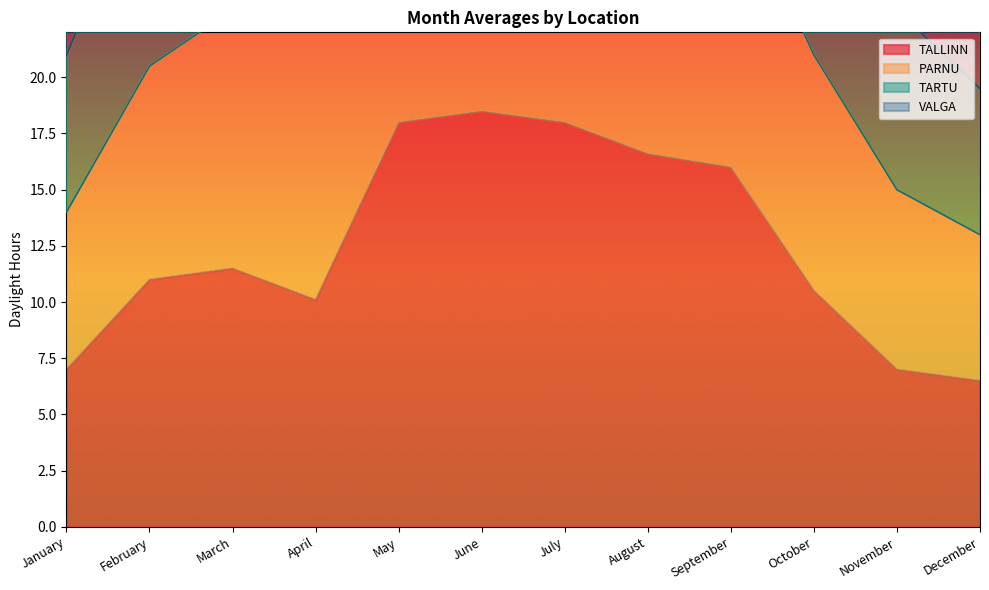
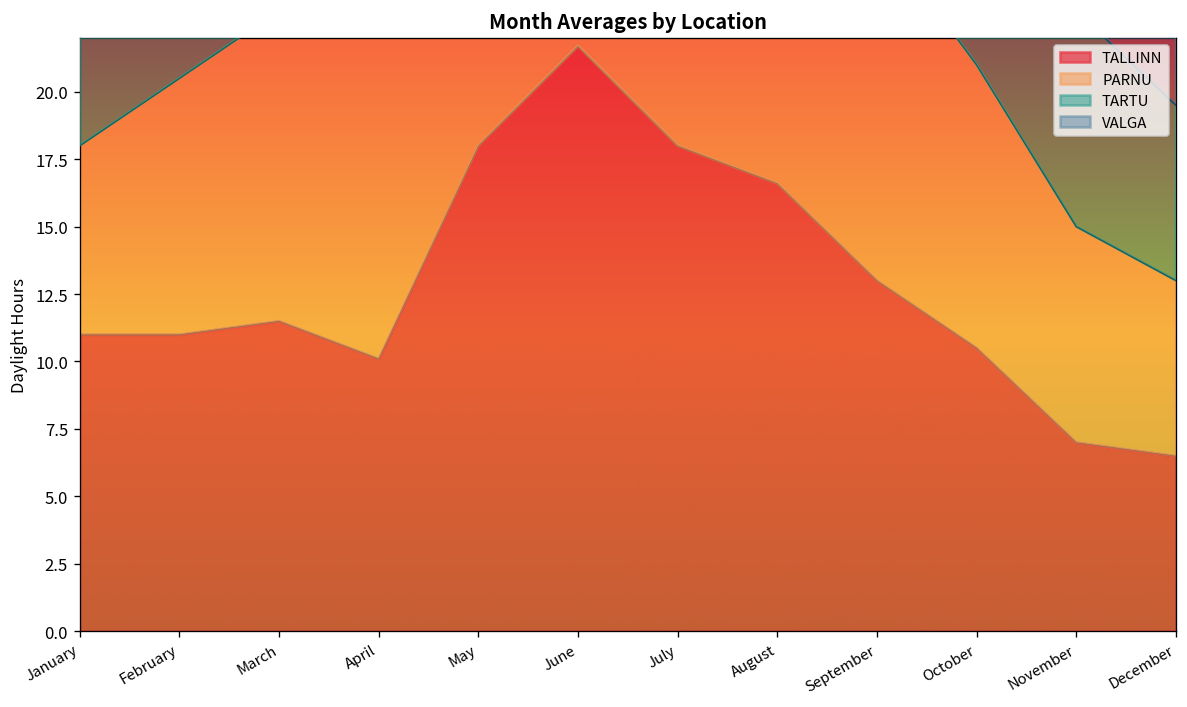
  {
    "TALLINN": {
-     "January": 7,
+     "January": 11,
      "February": 11.0,
      "March": 11.5,
      "April": 10.1,
      "May": 18.0,
-     "June": 18.5,
+     "June": 21.7,
      "July": 18.0,
      "August": 16.6,
-     "September": 16,
+     "September": 13,
      "October": 10.5,
      "November": 7.0,
      "December": 6.5
    },
    "PARNU": {
      "January": 7.0,
      "February": 9.5,
      "October": 10.5,
      "November": 8.0,
      "December": 6.5
    }
  }
